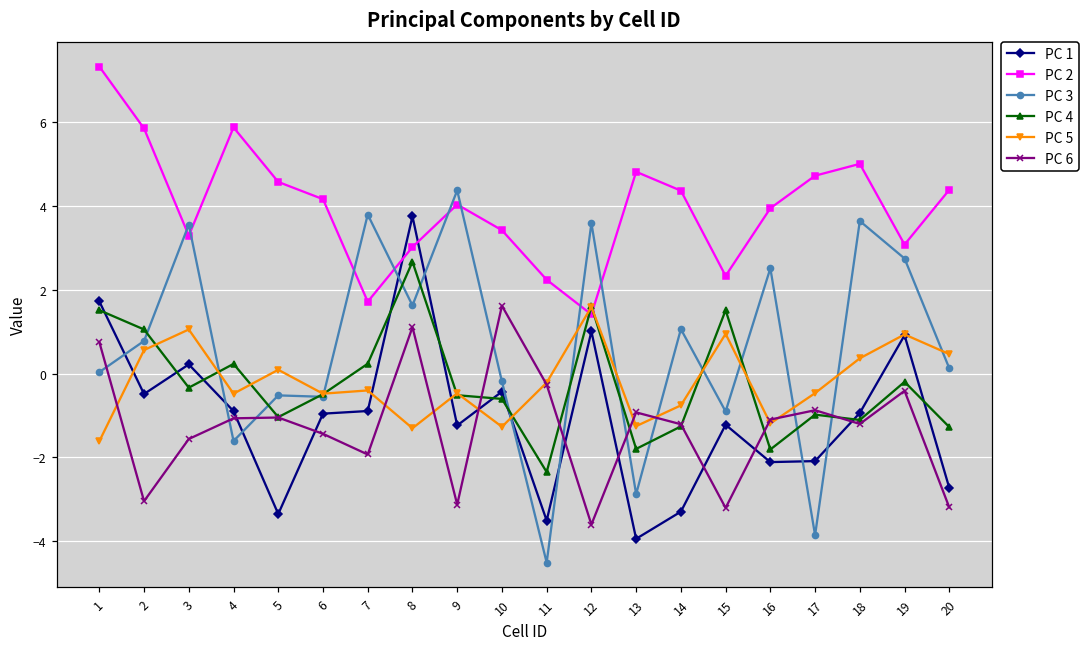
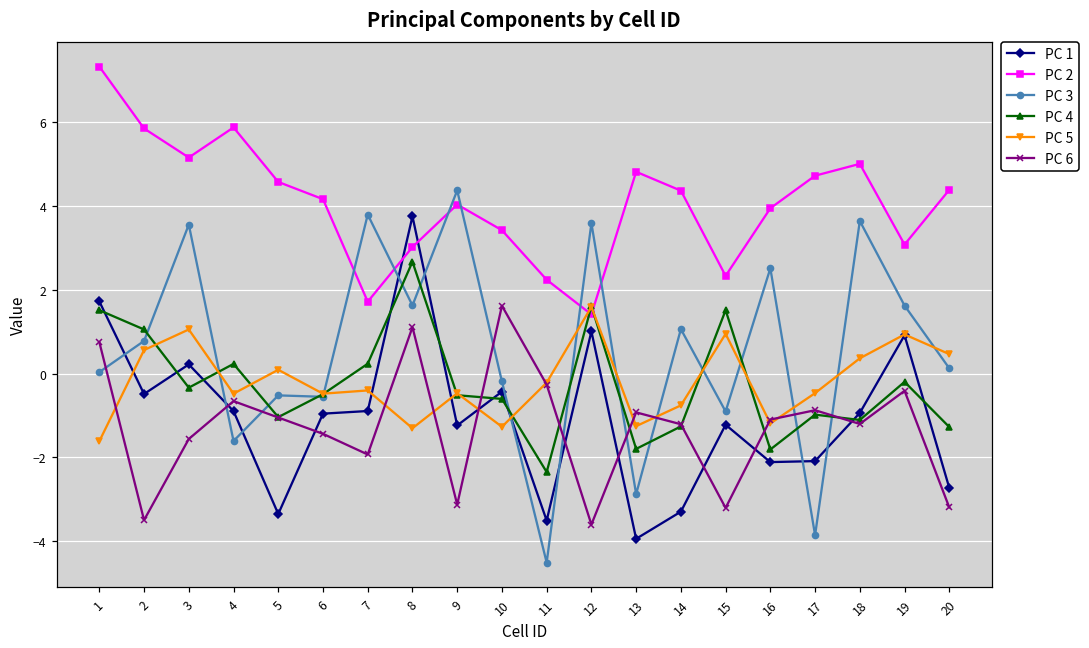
  {
    "PC 1": {
      "1": 1.7,
      "2": -0.5,
      "3": 0.2,
      "4": -0.9,
      "5": -3.4,
      "6": -1.0,
      "7": -0.9,
      "8": 3.7,
      "9": -1.2,
      "10": -0.4,
      "11": -3.5,
      "12": 1.0,
      "13": -3.9,
      "14": -3.3,
      "15": -1.2,
      "16": -2.1,
      "17": -2.1,
      "18": -0.9,
      "20": -2.7
    },
    "PC 2": {
      "1": 7.3,
      "2": 5.8,
-     "3": 3.3,
+     "3": 5.2,
      "4": 5.9,
      "5": 4.6,
      "6": 4.2,
      "7": 1.7,
      "8": 3.0,
      "9": 4.0,
      "10": 3.4,
      "11": 2.2,
      "12": 1.4,
      "13": 4.8,
      "14": 4.4,
      "15": 2.3,
      "16": 3.9,
      "17": 4.7,
      "18": 5.0,
      "19": 3.1,
      "20": 4.4
    },
    "PC 3": {
      "1": 0.0,
      "2": 0.8,
      "3": 3.6,
      "4": -1.6,
      "5": -0.5,
      "7": 3.8,
      "8": 1.6,
      "9": 4.4,
      "10": -0.2,
      "11": -4.5,
      "12": 3.6,
      "13": -2.9,
      "14": 1.1,
      "15": -0.9,
      "16": 2.5,
      "17": -3.9,
      "18": 3.6,
-     "19": 2.7,
+     "19": 1.6,
      "20": 0.1
    },
    "PC 4": {
      "1": 1.5,
      "2": 1.1,
      "3": -0.3,
      "4": 0.2,
      "7": 0.2,
      "8": 2.7,
      "10": -0.6,
      "11": -2.4,
      "13": -1.8,
      "15": 1.5,
      "16": -1.8,
      "17": -1.0,
      "18": -1.1,
      "19": -0.2,
      "20": -1.3
    },
    "PC 5": {
      "1": -1.6,
      "2": 0.6,
      "3": 1.1,
      "4": -0.5,
      "5": 0.1,
      "7": -0.4,
      "8": -1.3,
      "10": -1.3,
      "13": -1.3,
      "14": -0.8,
      "15": 0.9,
      "16": -1.2,
      "17": -0.5,
      "18": 0.4,
      "20": 0.5
    },
    "PC 6": {
      "1": 0.8,
-     "2": -3.0,
+     "2": -3.5,
      "3": -1.6,
-     "4": -1.1,
+     "4": -0.7,
      "6": -1.4,
      "7": -1.9,
      "8": 1.1,
      "9": -3.1,
      "10": 1.6,
      "12": -3.6,
      "13": -0.9,
      "15": -3.2,
      "16": -1.1,
      "17": -0.9,
      "18": -1.2,
      "19": -0.4,
      "20": -3.2
    }
  }
